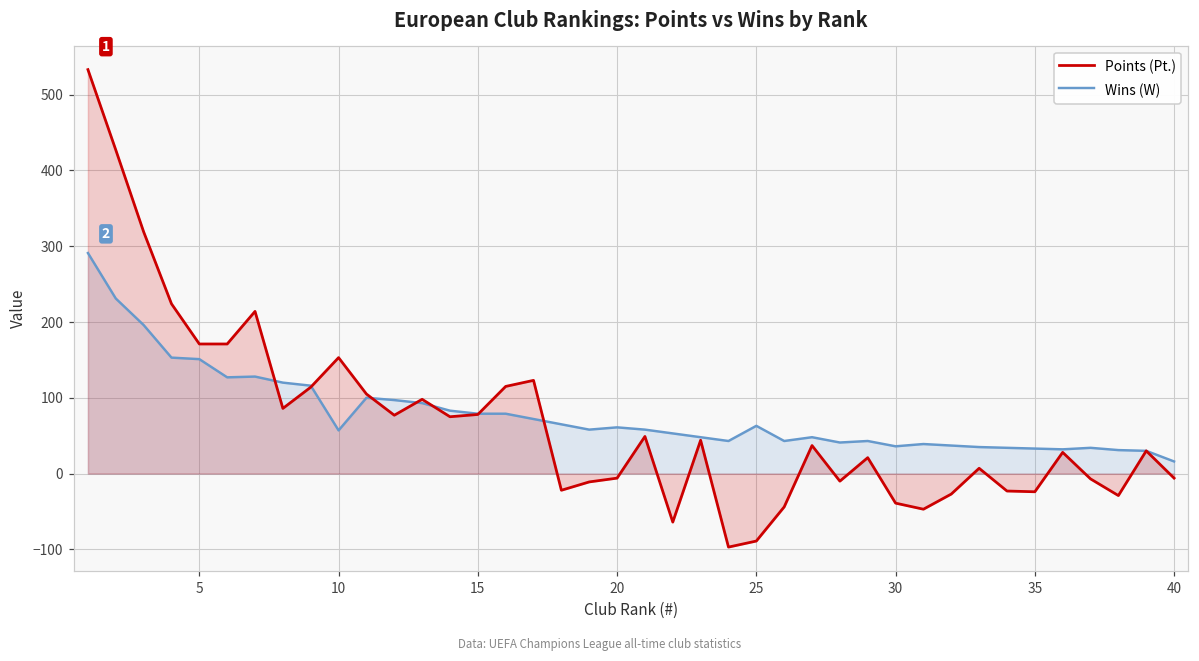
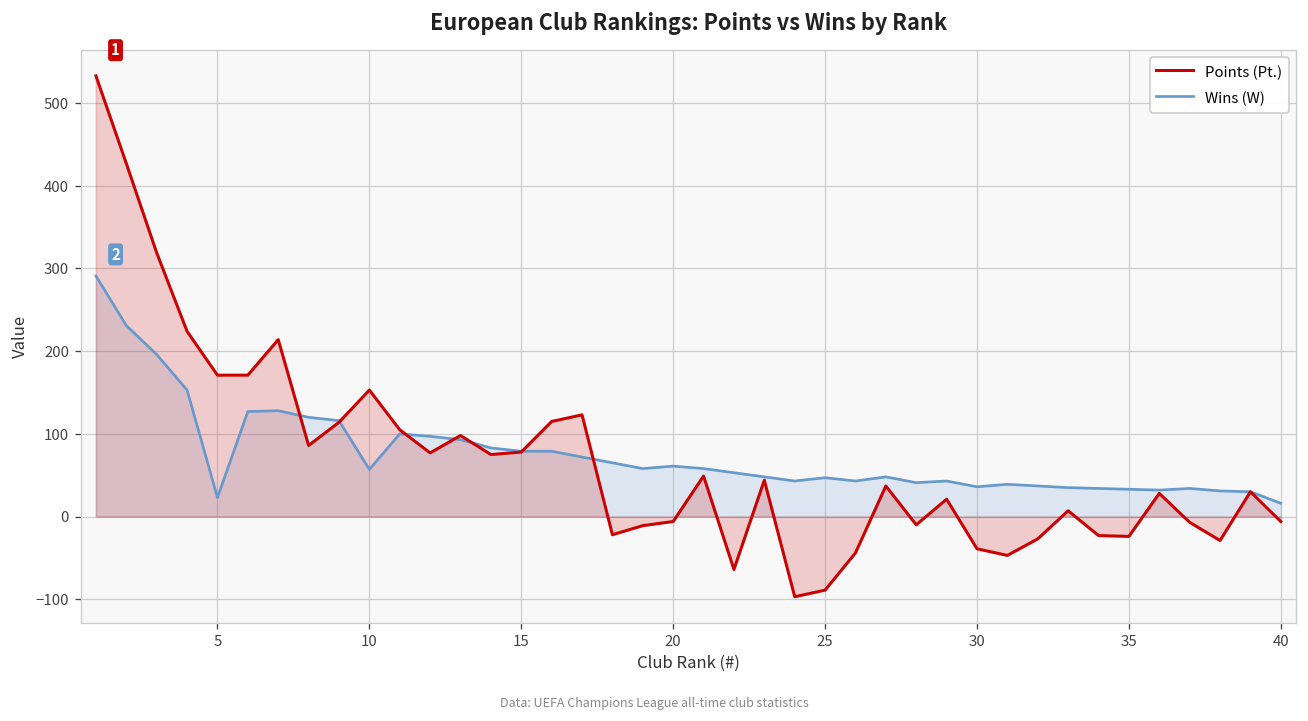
  {
    "Wins (W)": {
-     "5": 150,
+     "5": 20,
      "10": 60,
      "20": 60,
-     "25": 60,
+     "25": 50,
      "30": 40,
      "35": 30,
      "40": 20
    }
  }
